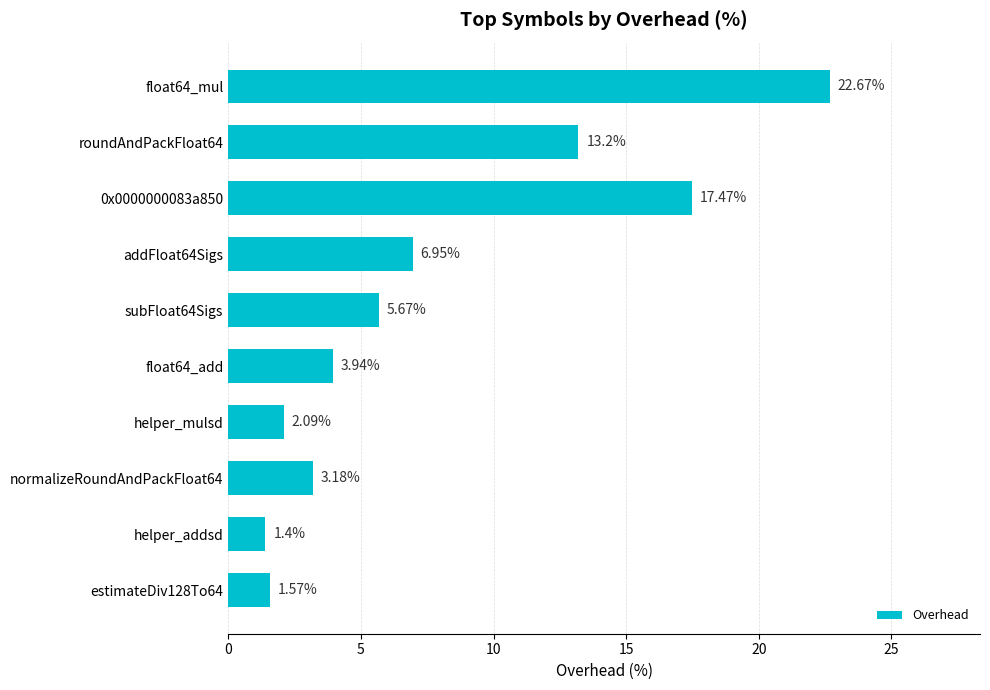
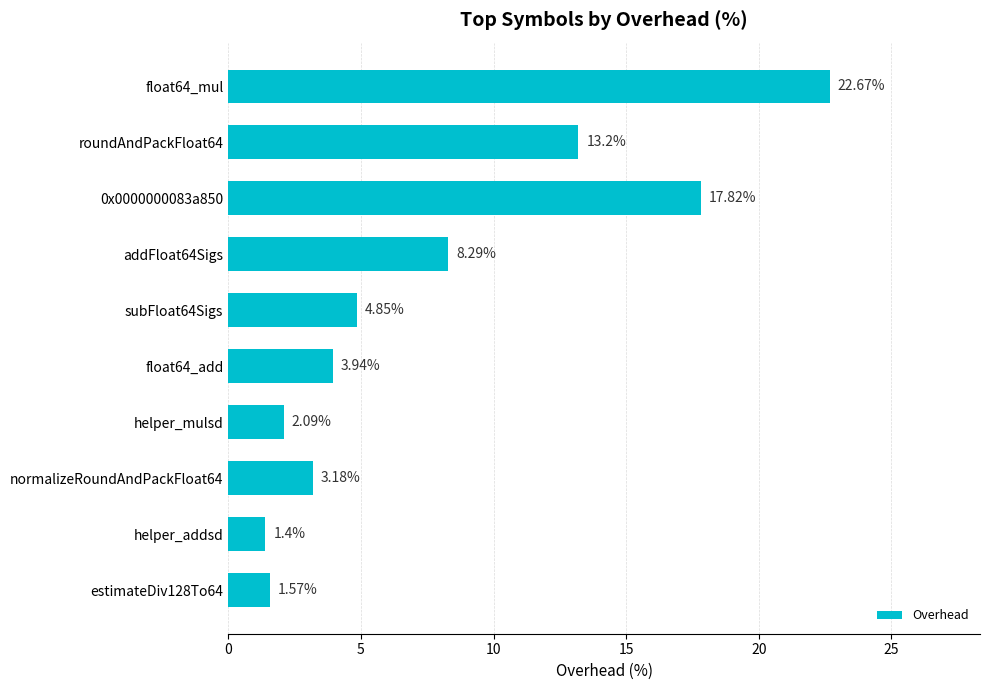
  {
    "float64_mul": "22.67%",
    "roundAndPackFloat64": "13.2%",
-   "0x0000000083a850": "17.47%",
-   "addFloat64Sigs": "6.95%",
-   "subFloat64Sigs": "5.67%",
+   "0x0000000083a850": "17.82%",
+   "addFloat64Sigs": "8.29%",
+   "subFloat64Sigs": "4.85%",
    "float64_add": "3.94%",
    "helper_mulsd": "2.09%",
    "normalizeRoundAndPackFloat64": "3.18%",
    "helper_addsd": "1.4%",
    "estimateDiv128To64": "1.57%"
  }
